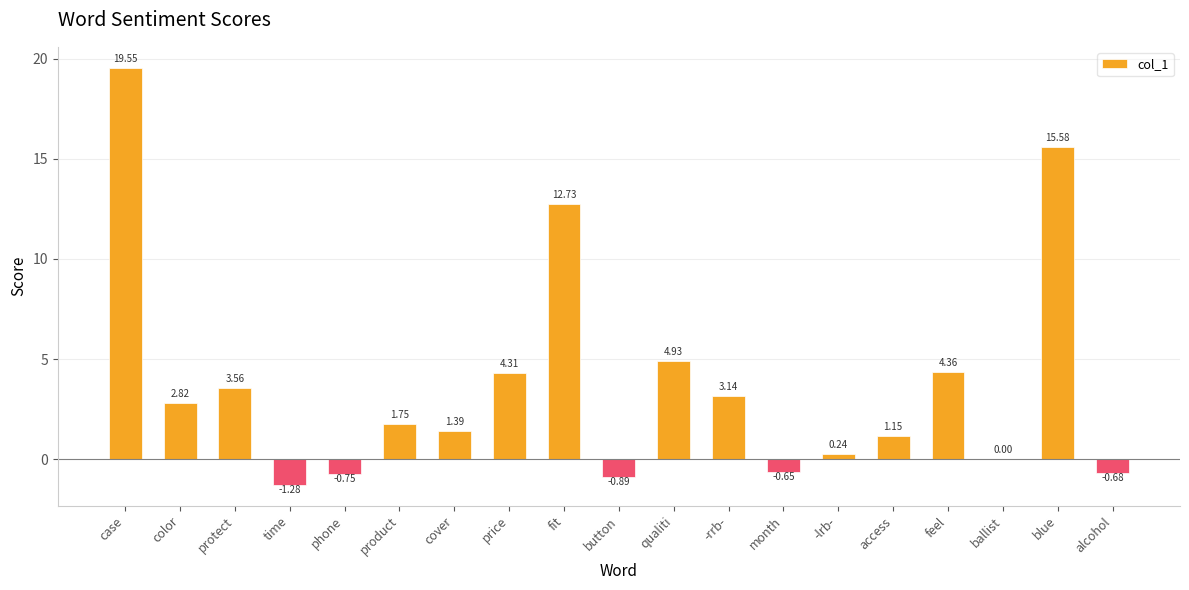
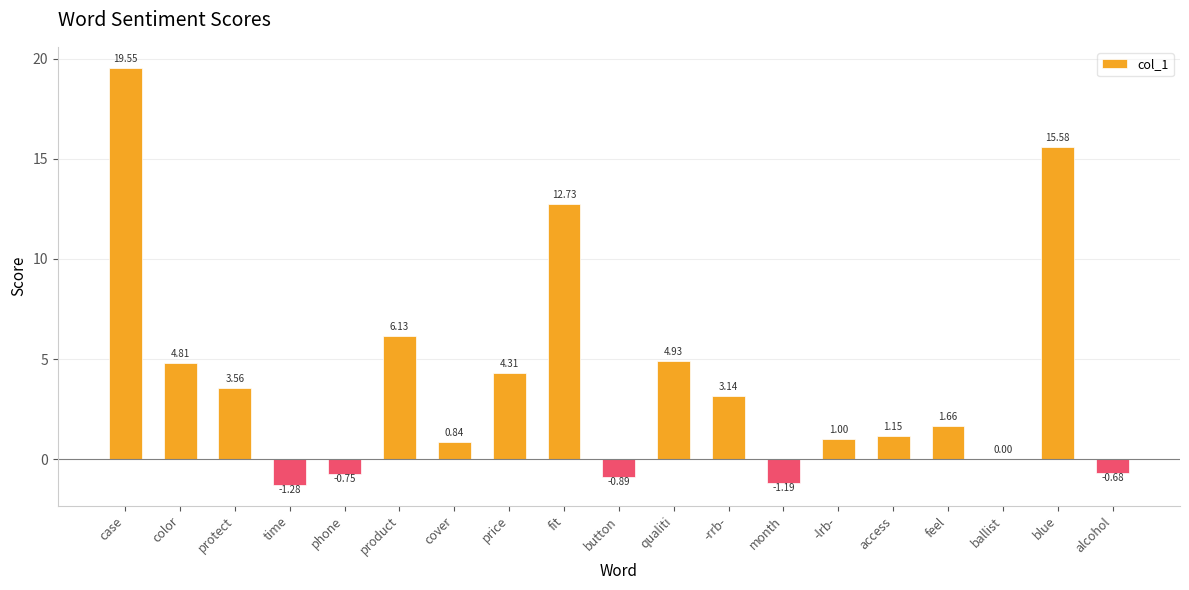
  {
    "case": 19.55,
-   "color": 2.82,
+   "color": 4.81,
    "protect": 3.56,
    "time": -1.28,
    "phone": -0.75,
-   "product": 1.75,
-   "cover": 1.39,
+   "product": 6.13,
+   "cover": 0.84,
    "price": 4.31,
    "fit": 12.73,
    "button": -0.89,
    "qualiti": 4.93,
    "-rrb-": 3.14,
-   "month": -0.65,
-   "-lrb-": 0.24,
+   "month": -1.19,
+   "-lrb-": 1.00,
    "access": 1.15,
-   "feel": 4.36,
+   "feel": 1.66,
    "ballist": 0.00,
    "blue": 15.58,
    "alcohol": -0.68
  }
